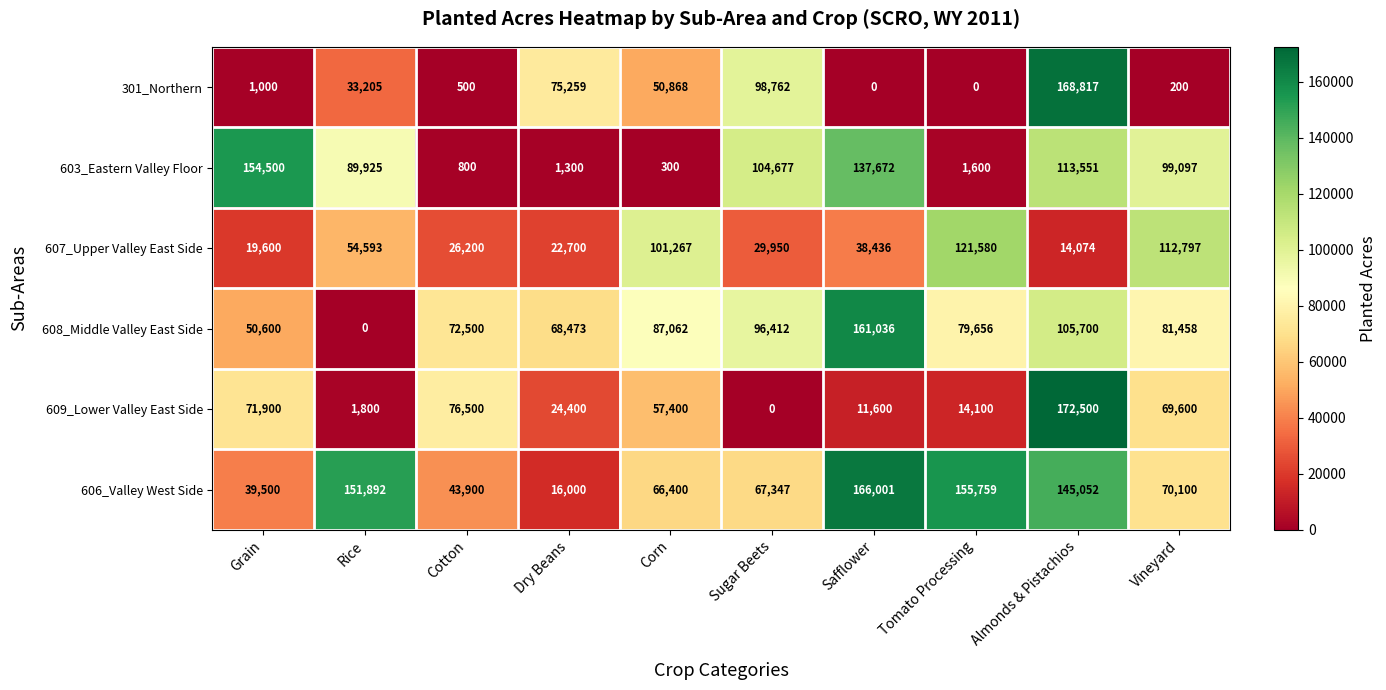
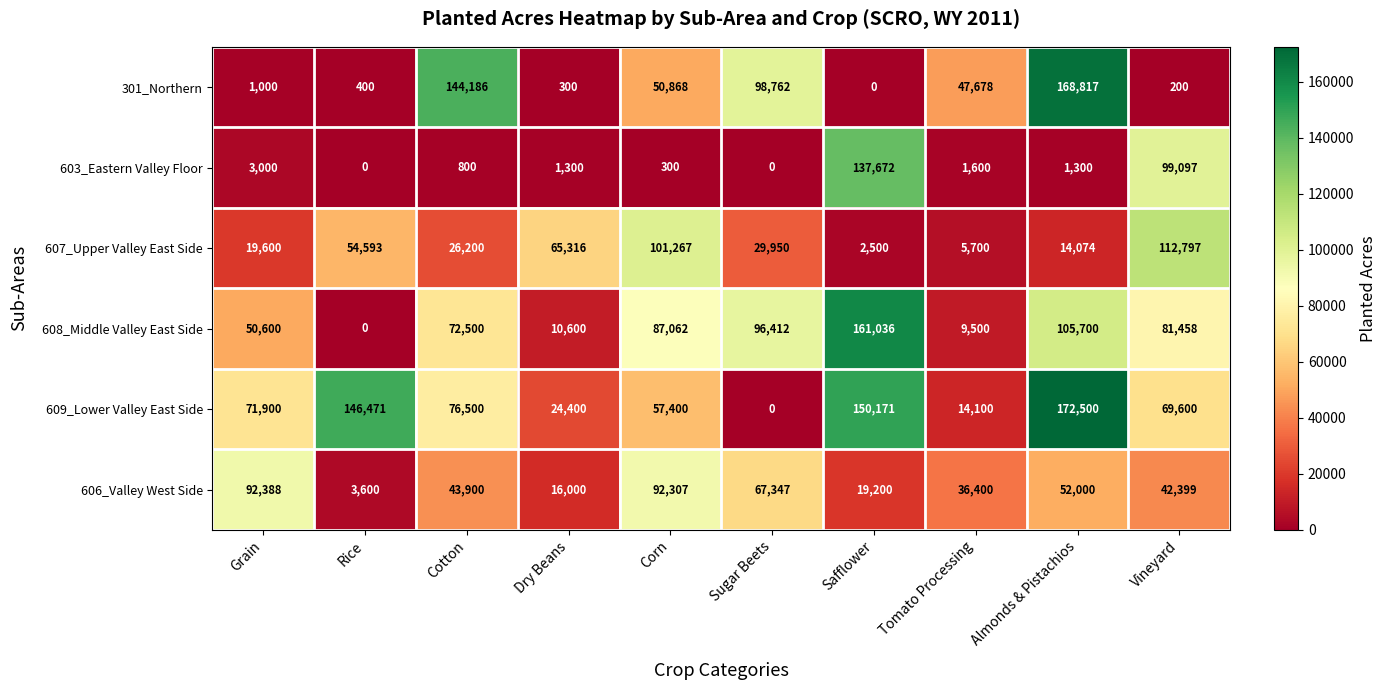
  {
    "301_Northern": {
      "Grain": "1,000",
-     "Rice": "33,205",
-     "Cotton": "500",
-     "Dry Beans": "75,259",
+     "Rice": "400",
+     "Cotton": "144,186",
+     "Dry Beans": "300",
      "Corn": "50,868",
      "Sugar Beets": "98,762",
      "Safflower": "0",
-     "Tomato Processing": "0",
+     "Tomato Processing": "47,678",
      "Almonds & Pistachios": "168,817",
      "Vineyard": "200"
    },
    "603_Eastern Valley Floor": {
-     "Grain": "154,500",
-     "Rice": "89,925",
+     "Grain": "3,000",
+     "Rice": "0",
      "Cotton": "800",
      "Dry Beans": "1,300",
      "Corn": "300",
-     "Sugar Beets": "104,677",
+     "Sugar Beets": "0",
      "Safflower": "137,672",
      "Tomato Processing": "1,600",
-     "Almonds & Pistachios": "113,551",
+     "Almonds & Pistachios": "1,300",
      "Vineyard": "99,097"
    },
    "607_Upper Valley East Side": {
      "Grain": "19,600",
      "Rice": "54,593",
      "Cotton": "26,200",
-     "Dry Beans": "22,700",
+     "Dry Beans": "65,316",
      "Corn": "101,267",
      "Sugar Beets": "29,950",
-     "Safflower": "38,436",
-     "Tomato Processing": "121,580",
+     "Safflower": "2,500",
+     "Tomato Processing": "5,700",
      "Almonds & Pistachios": "14,074",
      "Vineyard": "112,797"
    },
    "608_Middle Valley East Side": {
      "Grain": "50,600",
      "Rice": "0",
      "Cotton": "72,500",
-     "Dry Beans": "68,473",
+     "Dry Beans": "10,600",
      "Corn": "87,062",
      "Sugar Beets": "96,412",
      "Safflower": "161,036",
-     "Tomato Processing": "79,656",
+     "Tomato Processing": "9,500",
      "Almonds & Pistachios": "105,700",
      "Vineyard": "81,458"
    },
    "609_Lower Valley East Side": {
      "Grain": "71,900",
-     "Rice": "1,800",
+     "Rice": "146,471",
      "Cotton": "76,500",
      "Dry Beans": "24,400",
      "Corn": "57,400",
      "Sugar Beets": "0",
-     "Safflower": "11,600",
+     "Safflower": "150,171",
      "Tomato Processing": "14,100",
      "Almonds & Pistachios": "172,500",
      "Vineyard": "69,600"
    },
    "606_Valley West Side": {
-     "Grain": "39,500",
-     "Rice": "151,892",
+     "Grain": "92,388",
+     "Rice": "3,600",
      "Cotton": "43,900",
      "Dry Beans": "16,000",
-     "Corn": "66,400",
+     "Corn": "92,307",
      "Sugar Beets": "67,347",
-     "Safflower": "166,001",
-     "Tomato Processing": "155,759",
-     "Almonds & Pistachios": "145,052",
-     "Vineyard": "70,100"
+     "Safflower": "19,200",
+     "Tomato Processing": "36,400",
+     "Almonds & Pistachios": "52,000",
+     "Vineyard": "42,399"
    }
  }
